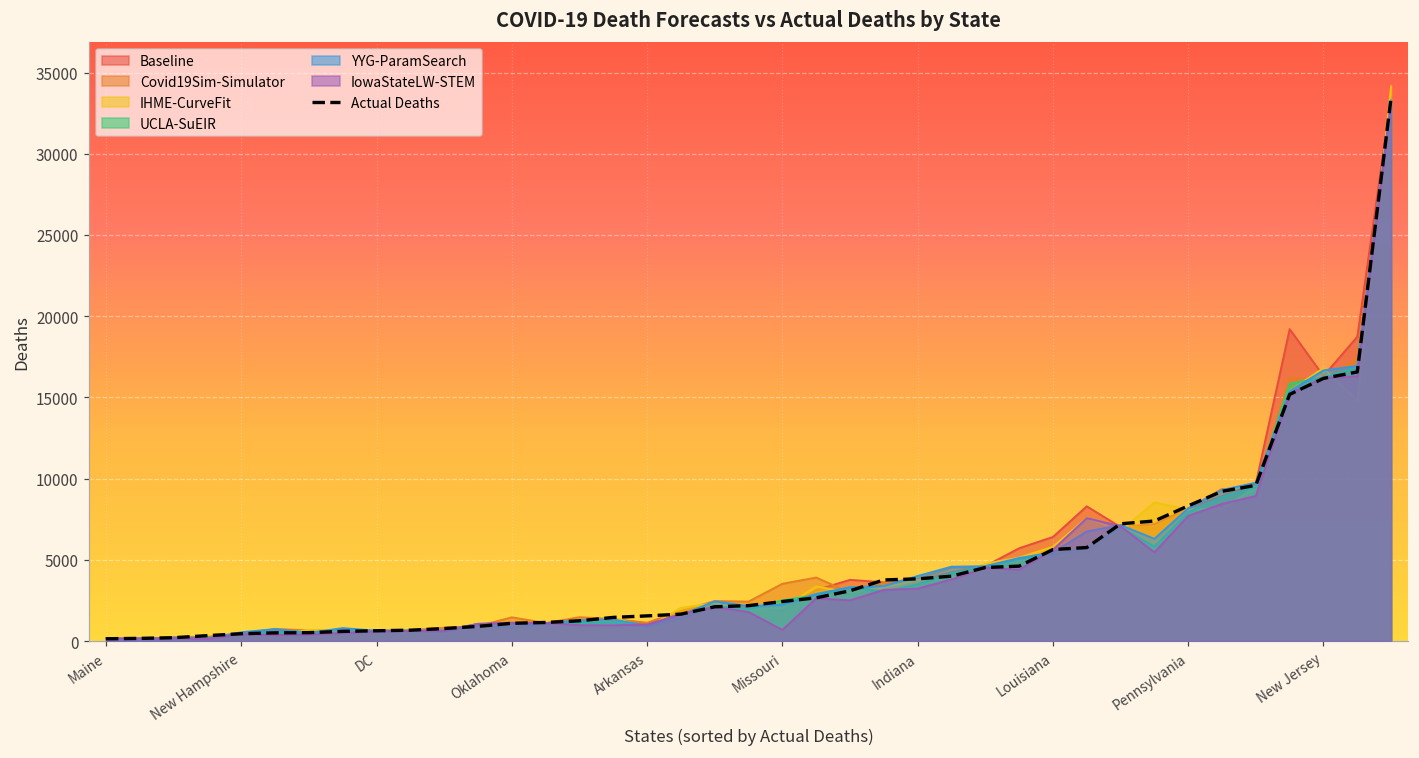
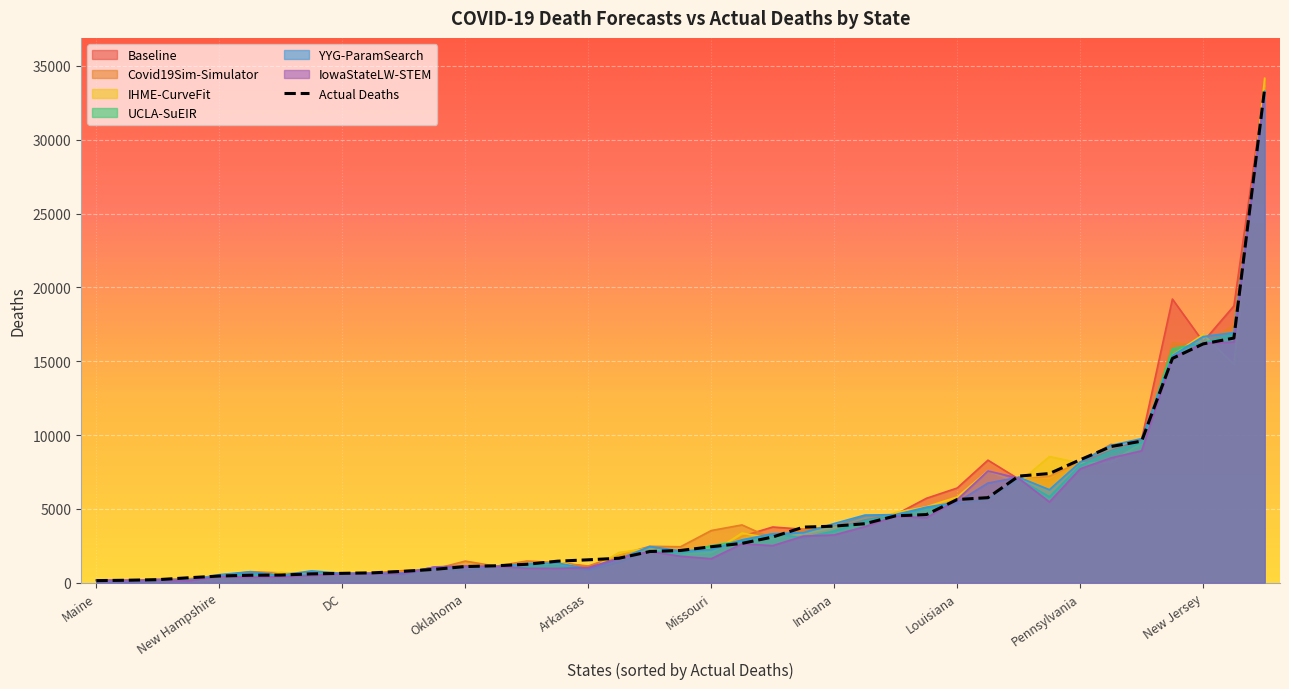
  {
    "YYG-ParamSearch": {
      "Missouri": 2200
    },
    "IowaStateLW-STEM": {
-     "Missouri": 700
+     "Missouri": 1600
    }
  }
